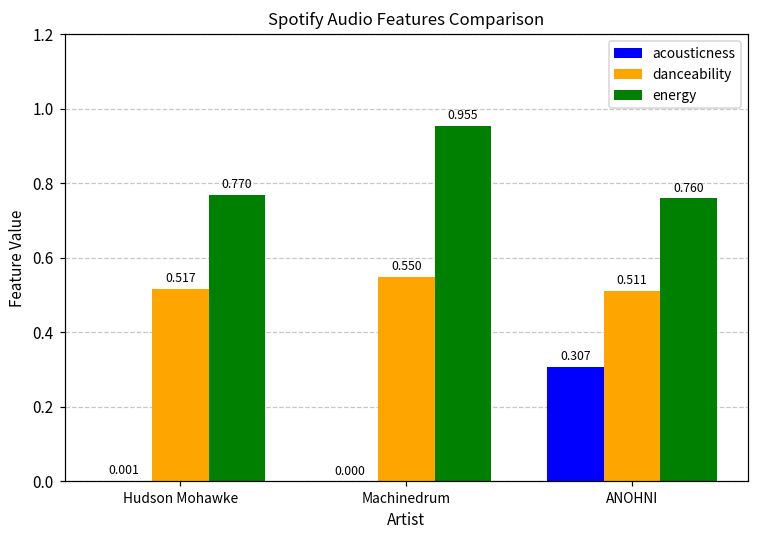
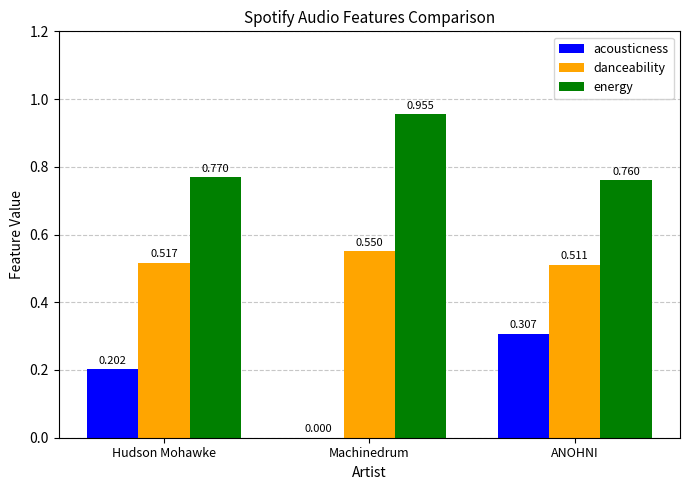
  {
    "acousticness": {
-     "Hudson Mohawke": 0.001,
+     "Hudson Mohawke": 0.202,
      "Machinedrum": 0.000,
      "ANOHNI": 0.307
    },
    "danceability": {
      "Hudson Mohawke": 0.517,
      "Machinedrum": 0.550,
      "ANOHNI": 0.511
    },
    "energy": {
      "Hudson Mohawke": 0.770,
      "Machinedrum": 0.955,
      "ANOHNI": 0.760
    }
  }
